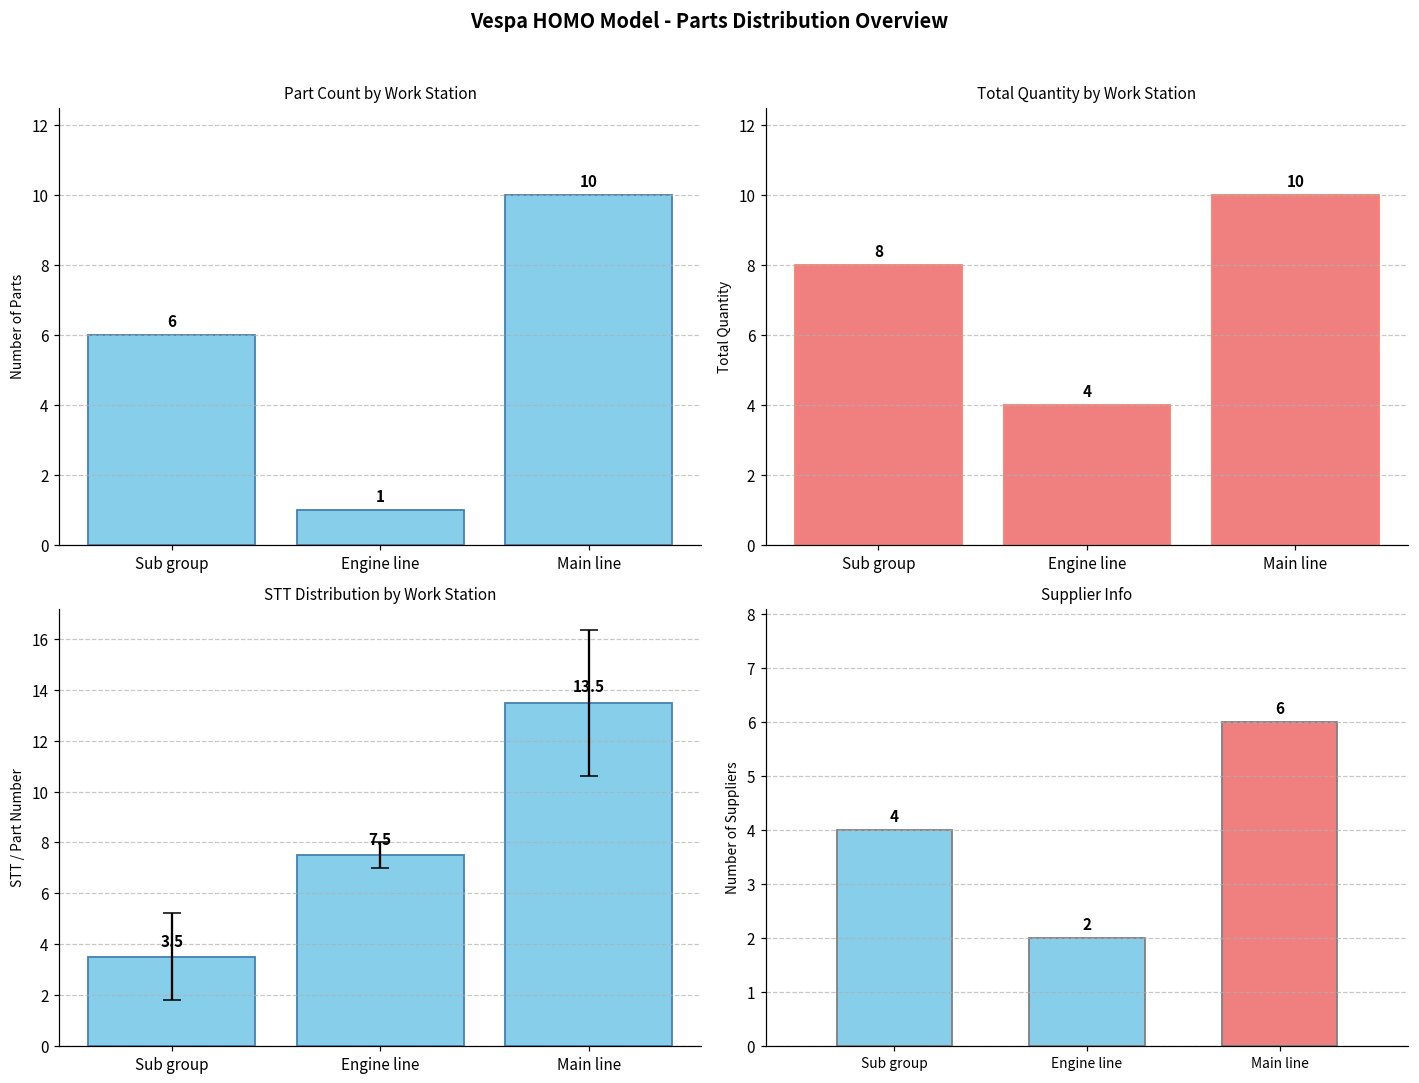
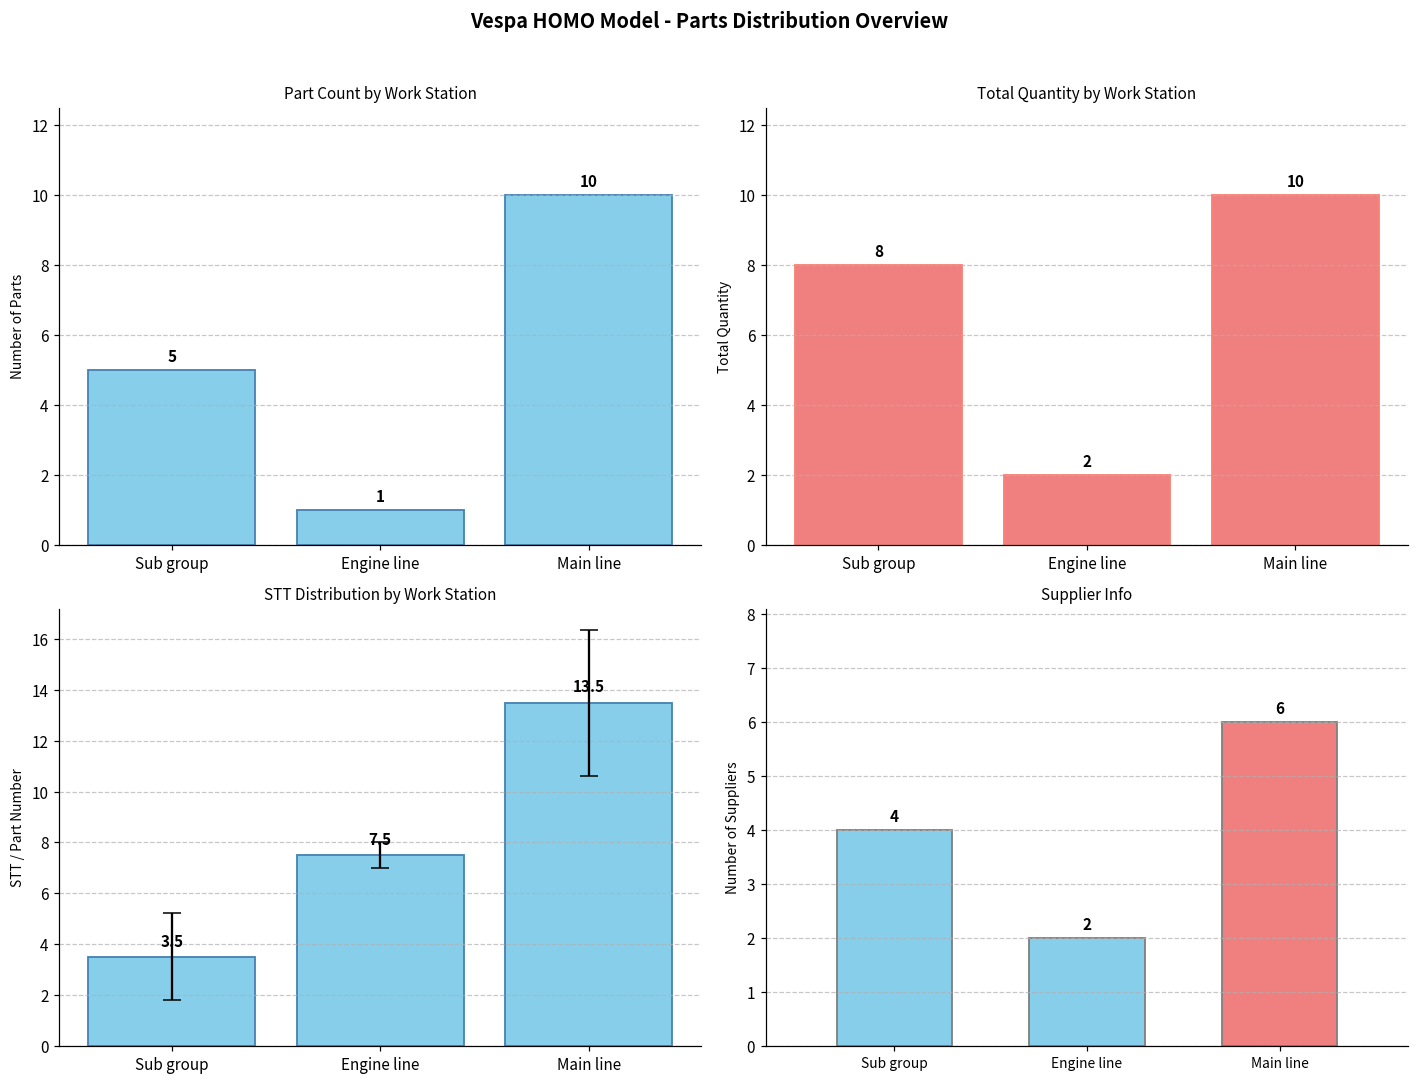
  {
    "Part Count by Work Station": {
-     "Sub group": 6,
+     "Sub group": 5,
      "Engine line": 1,
      "Main line": 10
    },
    "Total Quantity by Work Station": {
      "Sub group": 8,
-     "Engine line": 4,
+     "Engine line": 2,
      "Main line": 10
    },
    "Supplier Info": {
      "Sub group": 4,
      "Engine line": 2,
      "Main line": 6
    }
  }
